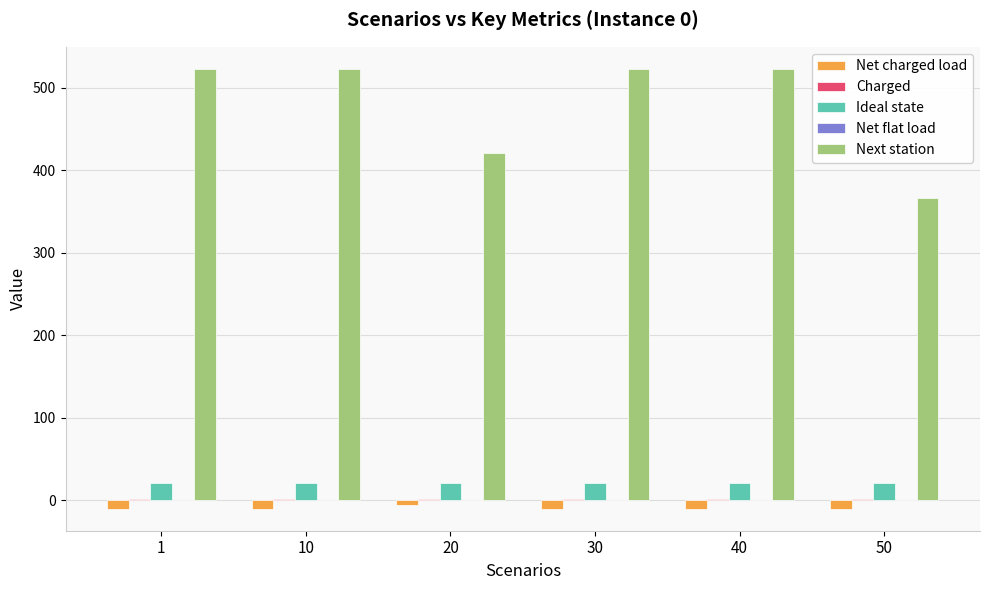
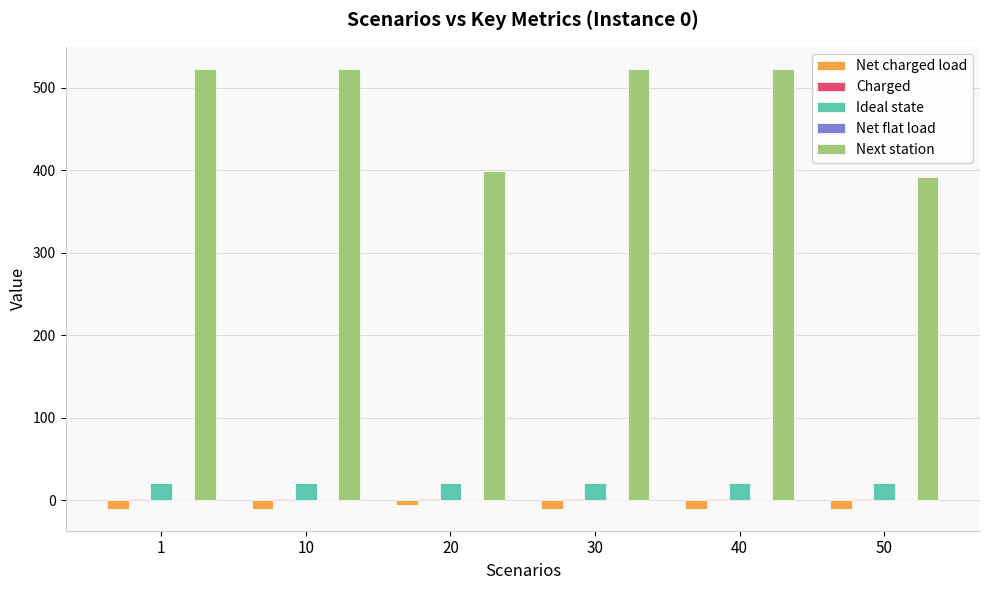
  {
    "Net charged load": {
      "1": -10,
      "10": -10,
      "20": -10,
      "30": -10,
      "40": -10,
      "50": -10
    },
    "Ideal state": {
      "1": 20,
      "10": 20,
      "20": 20,
      "30": 20,
      "40": 20,
      "50": 20
    },
    "Net flat load": {
      "1": 0,
      "10": 0,
      "20": 0,
      "30": 0,
      "40": 0,
      "50": 0
    },
    "Next station": {
      "1": 520,
      "10": 520,
-     "20": 420,
+     "20": 400,
      "30": 520,
      "40": 520,
-     "50": 370
+     "50": 390
    }
  }
